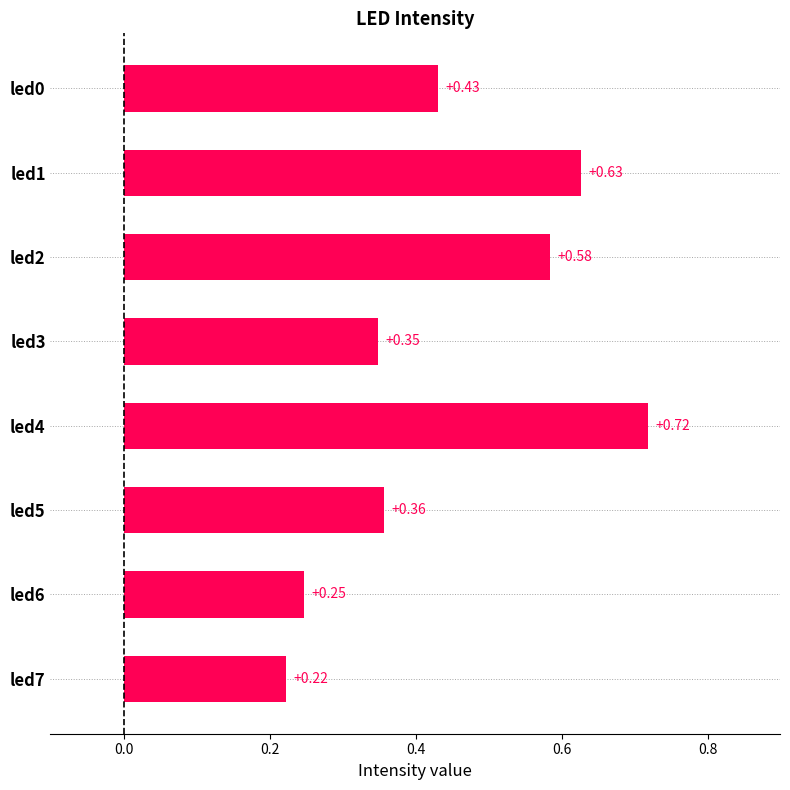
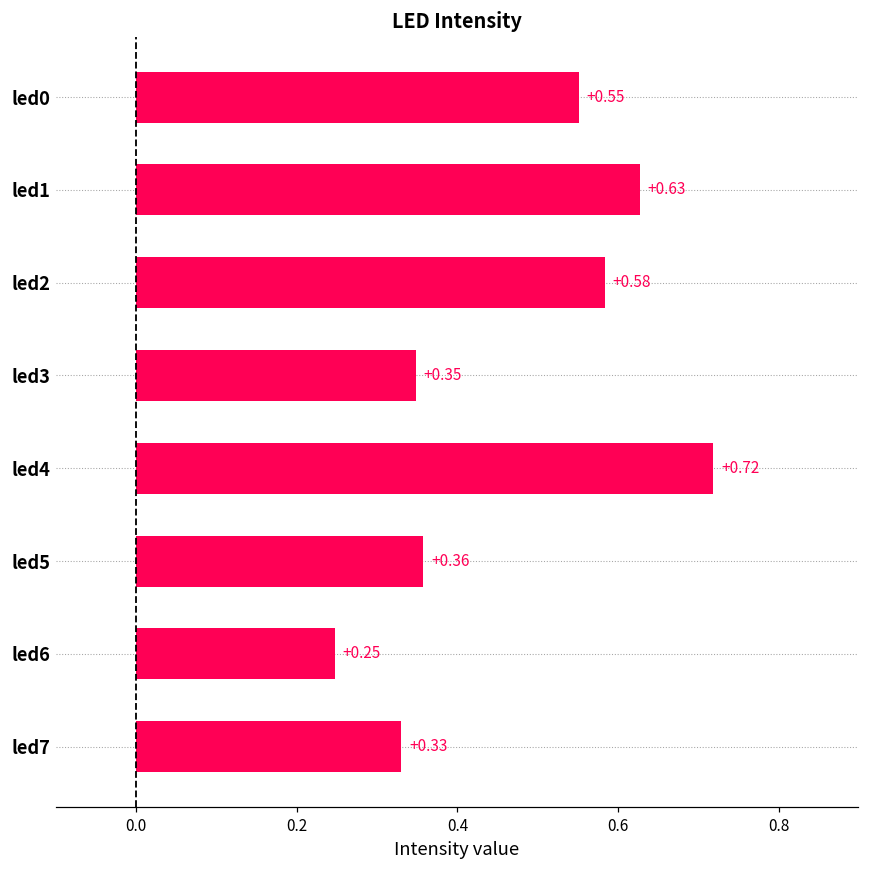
  {
-   "led0": "+0.43",
+   "led0": "+0.55",
    "led1": "+0.63",
    "led2": "+0.58",
    "led3": "+0.35",
    "led4": "+0.72",
    "led5": "+0.36",
    "led6": "+0.25",
-   "led7": "+0.22"
+   "led7": "+0.33"
  }
